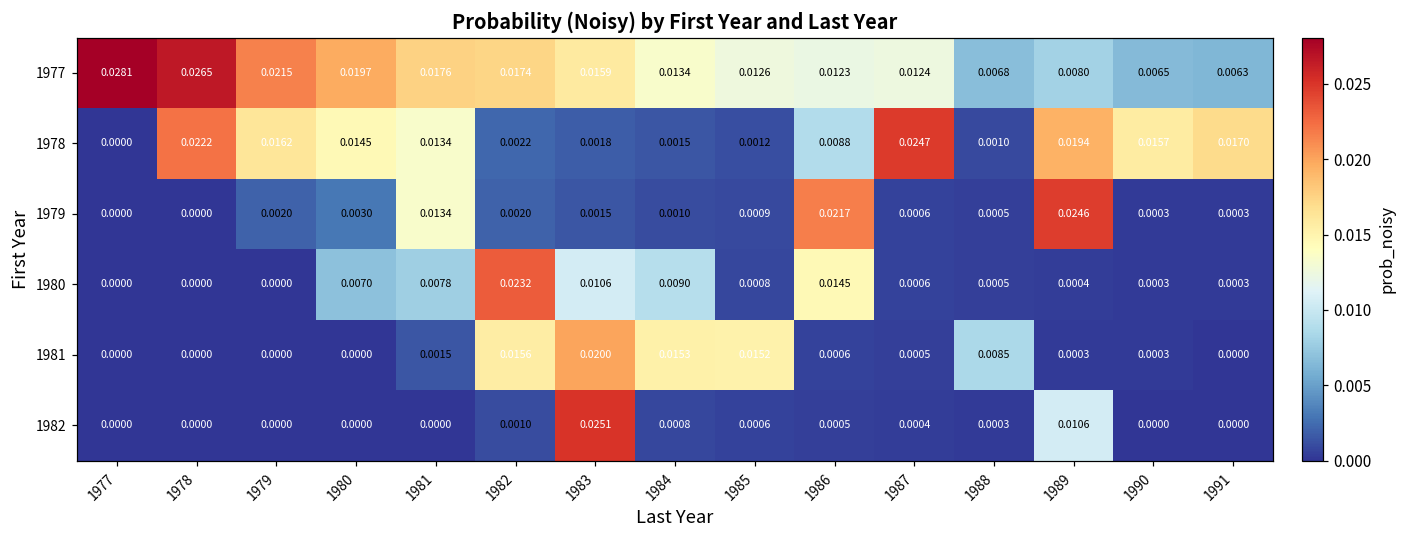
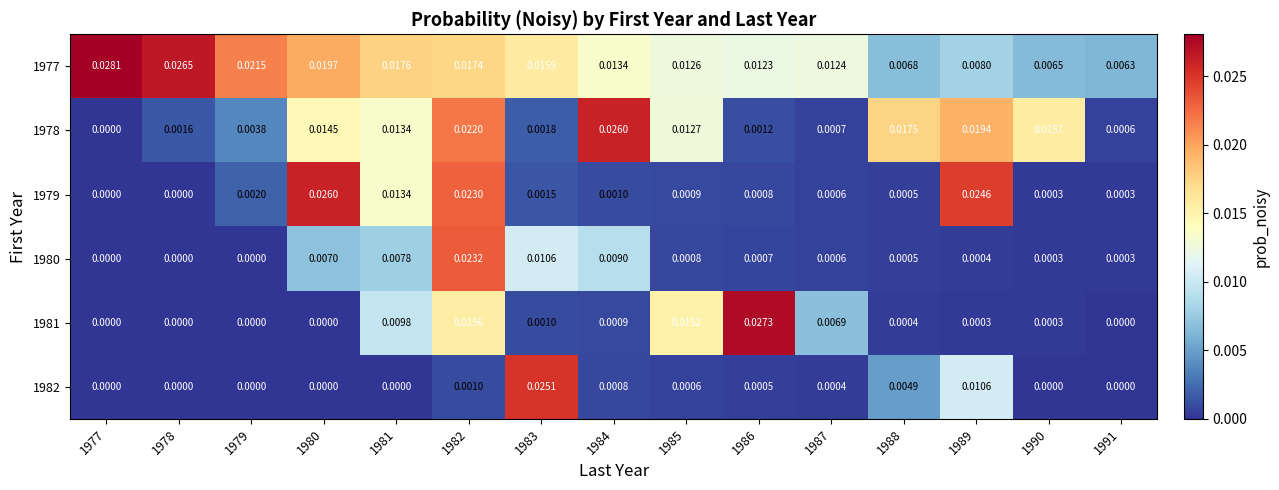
  {
    "1977": {
      "1977": 0.0281,
      "1978": 0.0265,
      "1979": 0.0215,
      "1980": 0.0197,
      "1981": 0.0176,
      "1982": 0.0174,
      "1983": 0.0159,
      "1984": 0.0134,
      "1985": 0.0126,
      "1986": 0.0123,
      "1987": 0.0124,
      "1988": 0.0068,
      "1989": 0.0080,
      "1990": 0.0065,
      "1991": 0.0063
    },
    "1978": {
      "1977": 0.0000,
-     "1978": 0.0222,
-     "1979": 0.0162,
+     "1978": 0.0016,
+     "1979": 0.0038,
      "1980": 0.0145,
      "1981": 0.0134,
-     "1982": 0.0022,
+     "1982": 0.0220,
      "1983": 0.0018,
-     "1984": 0.0015,
-     "1985": 0.0012,
-     "1986": 0.0088,
-     "1987": 0.0247,
-     "1988": 0.0010,
+     "1984": 0.0260,
+     "1985": 0.0127,
+     "1986": 0.0012,
+     "1987": 0.0007,
+     "1988": 0.0175,
      "1989": 0.0194,
      "1990": 0.0157,
-     "1991": 0.0170
+     "1991": 0.0006
    },
    "1979": {
      "1977": 0.0000,
      "1978": 0.0000,
      "1979": 0.0020,
-     "1980": 0.0030,
+     "1980": 0.0260,
      "1981": 0.0134,
-     "1982": 0.0020,
+     "1982": 0.0230,
      "1983": 0.0015,
      "1984": 0.0010,
      "1985": 0.0009,
-     "1986": 0.0217,
+     "1986": 0.0008,
      "1987": 0.0006,
      "1988": 0.0005,
      "1989": 0.0246,
      "1990": 0.0003,
      "1991": 0.0003
    },
    "1980": {
      "1977": 0.0000,
      "1978": 0.0000,
      "1979": 0.0000,
      "1980": 0.0070,
      "1981": 0.0078,
      "1982": 0.0232,
      "1983": 0.0106,
      "1984": 0.0090,
      "1985": 0.0008,
-     "1986": 0.0145,
+     "1986": 0.0007,
      "1987": 0.0006,
      "1988": 0.0005,
      "1989": 0.0004,
      "1990": 0.0003,
      "1991": 0.0003
    },
    "1981": {
      "1977": 0.0000,
      "1978": 0.0000,
      "1979": 0.0000,
      "1980": 0.0000,
-     "1981": 0.0015,
+     "1981": 0.0098,
      "1982": 0.0156,
-     "1983": 0.0200,
-     "1984": 0.0153,
+     "1983": 0.0010,
+     "1984": 0.0009,
      "1985": 0.0152,
-     "1986": 0.0006,
-     "1987": 0.0005,
-     "1988": 0.0085,
+     "1986": 0.0273,
+     "1987": 0.0069,
+     "1988": 0.0004,
      "1989": 0.0003,
      "1990": 0.0003,
      "1991": 0.0000
    },
    "1982": {
      "1977": 0.0000,
      "1978": 0.0000,
      "1979": 0.0000,
      "1980": 0.0000,
      "1981": 0.0000,
      "1982": 0.0010,
      "1983": 0.0251,
      "1984": 0.0008,
      "1985": 0.0006,
      "1986": 0.0005,
      "1987": 0.0004,
-     "1988": 0.0003,
+     "1988": 0.0049,
      "1989": 0.0106,
      "1990": 0.0000,
      "1991": 0.0000
    }
  }
